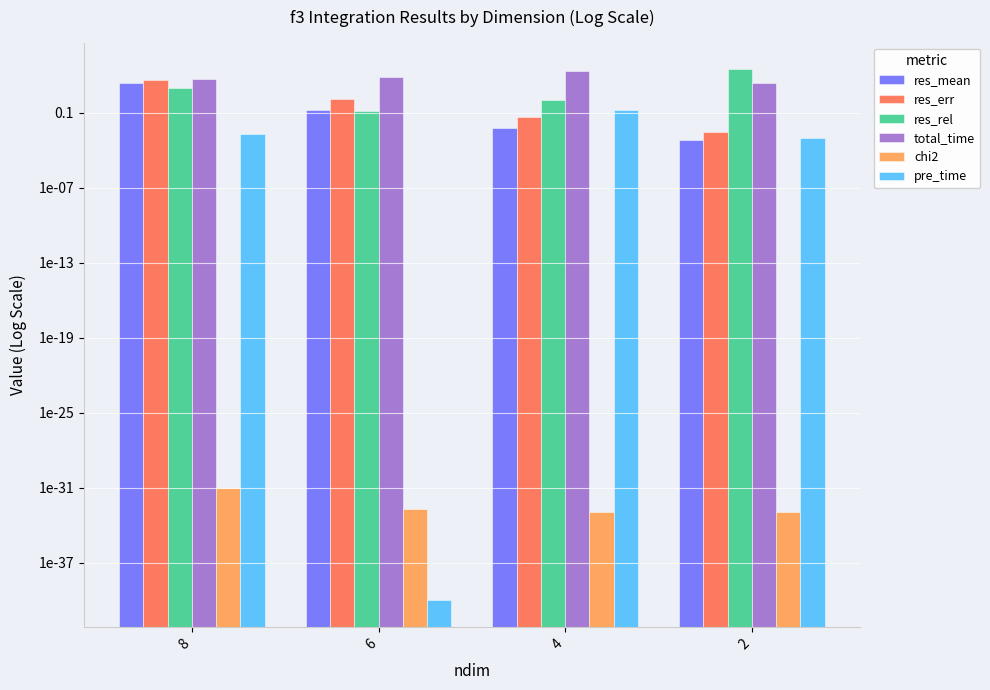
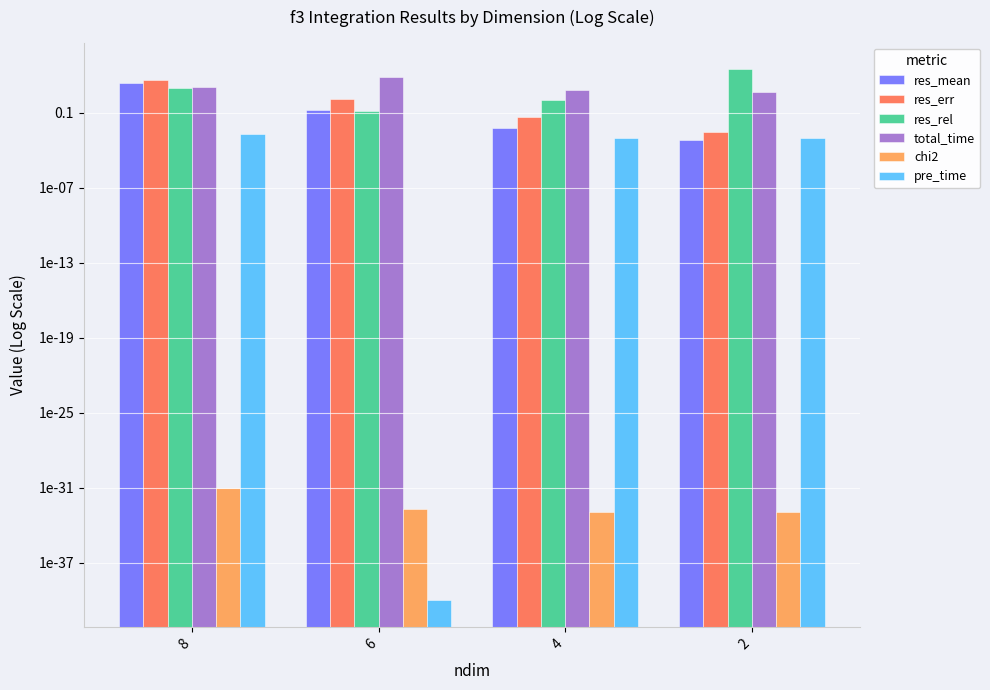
  {
    "res_mean": {
      "8": 30,
      "6": 0.2,
      "4": 0.01,
      "2": 0.001
    },
    "res_rel": {
      "8": 10,
      "6": 0.1,
      "4": 1,
      "2": 300
    },
    "total_time": {
-     "8": 100,
+     "8": 10,
      "6": 100,
-     "4": 200,
-     "2": 20
+     "4": 10,
+     "2": 5
    },
    "pre_time": {
      "8": 0.002,
      "6": 0.000000000000,
-     "4": 0.2,
+     "4": 0.001,
      "2": 0.001
    }
  }
